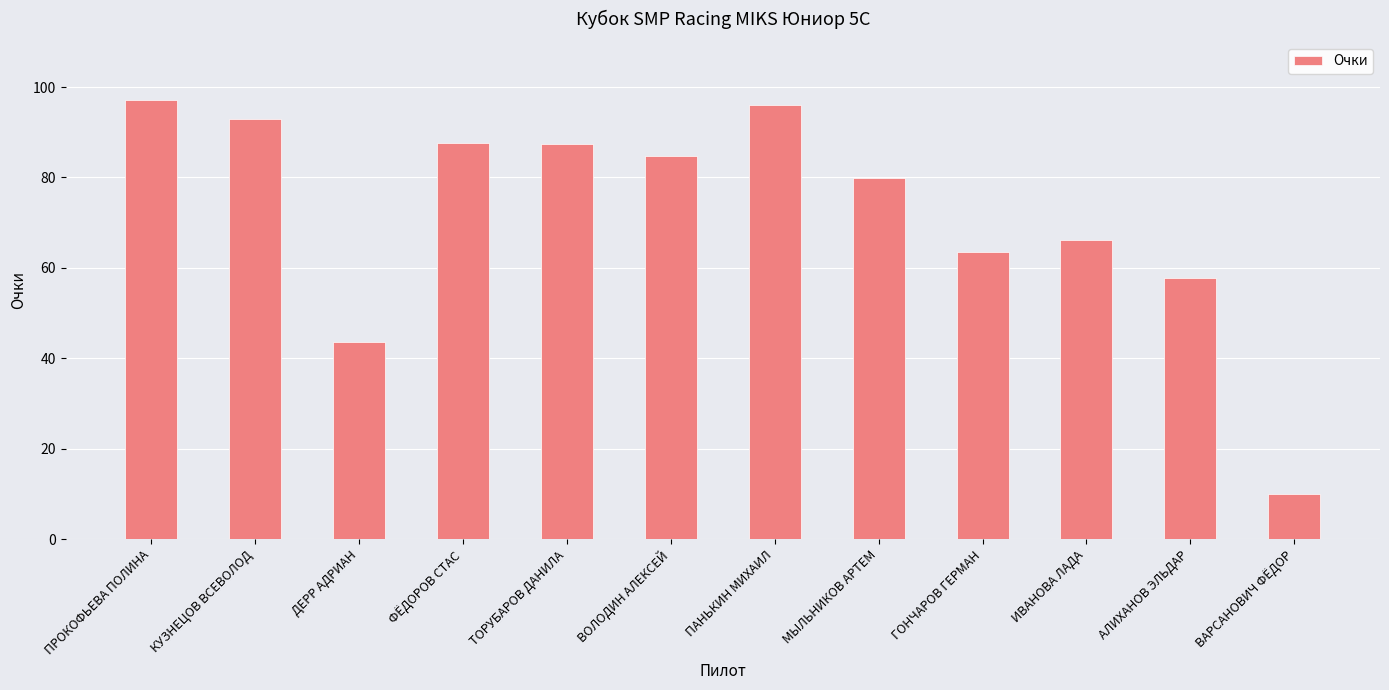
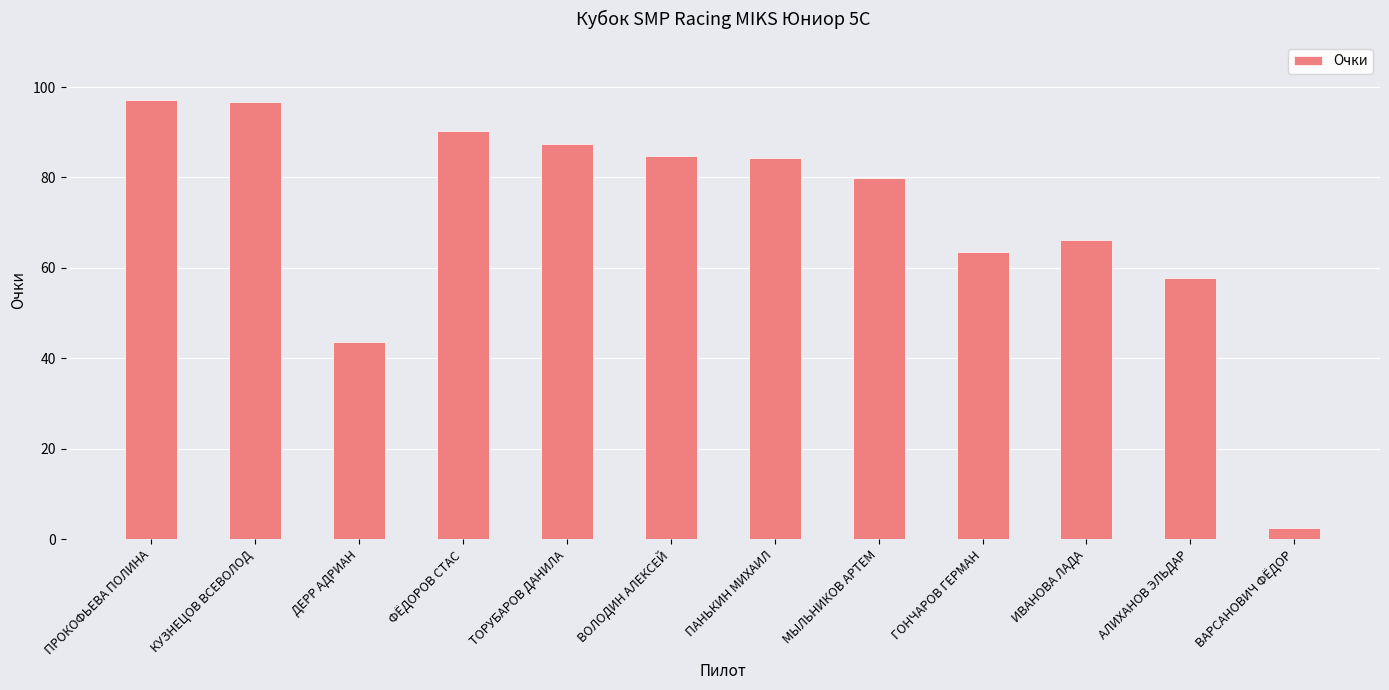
  {
    "ПРОКОФЬЕВА ПОЛИНА": 97,
-   "КУЗНЕЦОВ ВСЕВОЛОД": 93,
+   "КУЗНЕЦОВ ВСЕВОЛОД": 97,
    "ДЕРР АДРИАН": 44,
-   "ФЁДОРОВ СТАС": 88,
+   "ФЁДОРОВ СТАС": 90,
    "ТОРУБАРОВ ДАНИЛА": 87,
    "ВОЛОДИН АЛЕКСЕЙ": 85,
-   "ПАНЬКИН МИХАИЛ": 96,
+   "ПАНЬКИН МИХАИЛ": 84,
    "МЫЛЬНИКОВ АРТЕМ": 80,
    "ГОНЧАРОВ ГЕРМАН": 63,
    "ИВАНОВА ЛАДА": 66,
    "АЛИХАНОВ ЭЛЬДАР": 58,
-   "ВАРСАНОВИЧ ФЁДОР": 10
+   "ВАРСАНОВИЧ ФЁДОР": 3
  }
